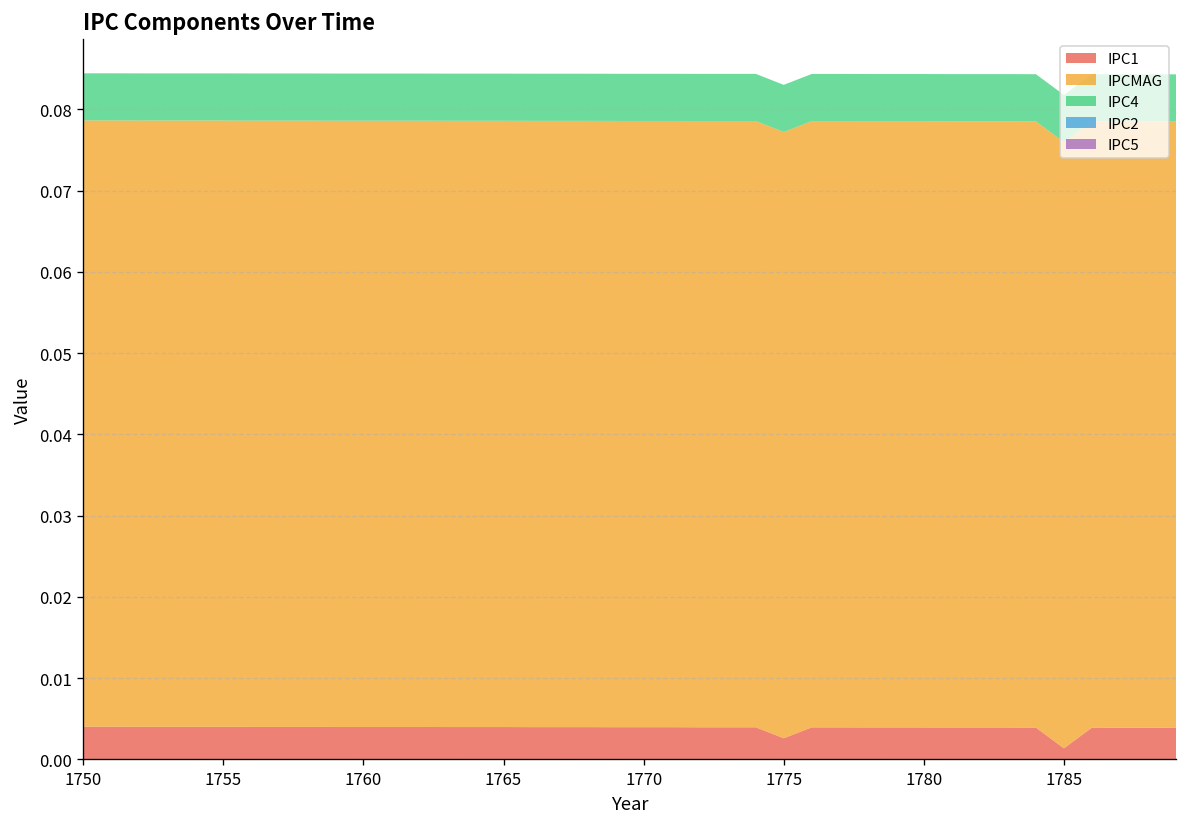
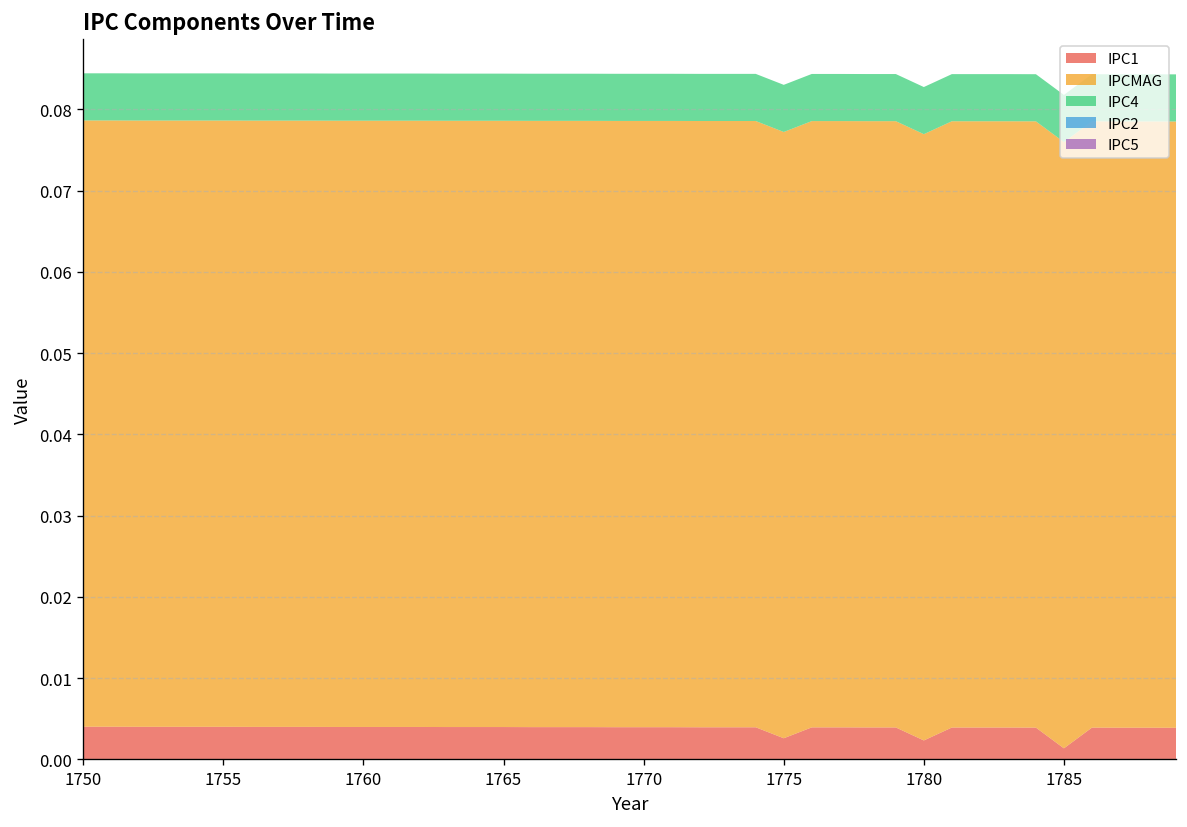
  {
    "IPC1": {
      "1750": 0.004,
      "1755": 0.004,
      "1760": 0.004,
      "1765": 0.004,
      "1770": 0.004,
      "1775": 0.003,
-     "1780": 0.004,
+     "1780": 0.002,
      "1785": 0.001
    },
    "IPCMAG": {
      "1750": 0.075,
      "1755": 0.075,
      "1760": 0.075,
      "1765": 0.075,
      "1770": 0.075,
      "1775": 0.075,
      "1780": 0.075
    }
  }
